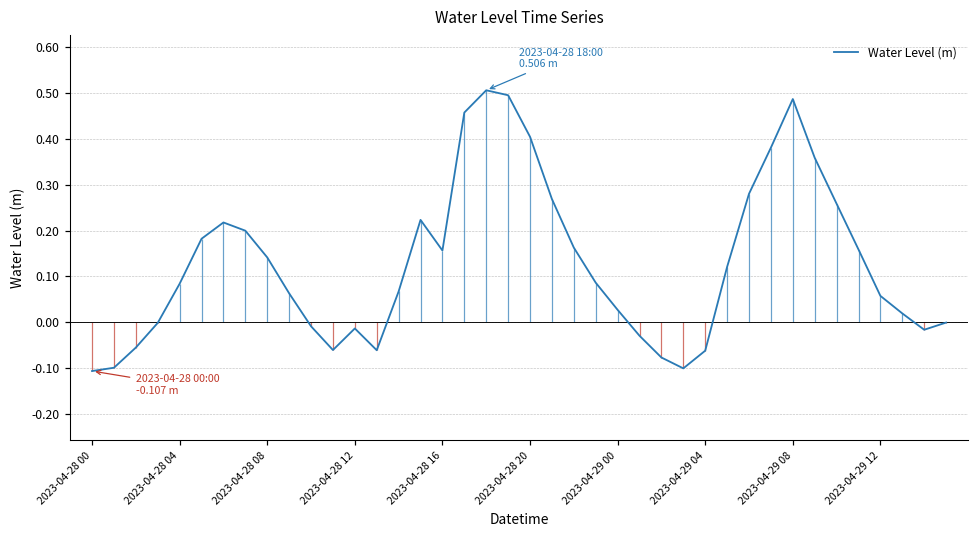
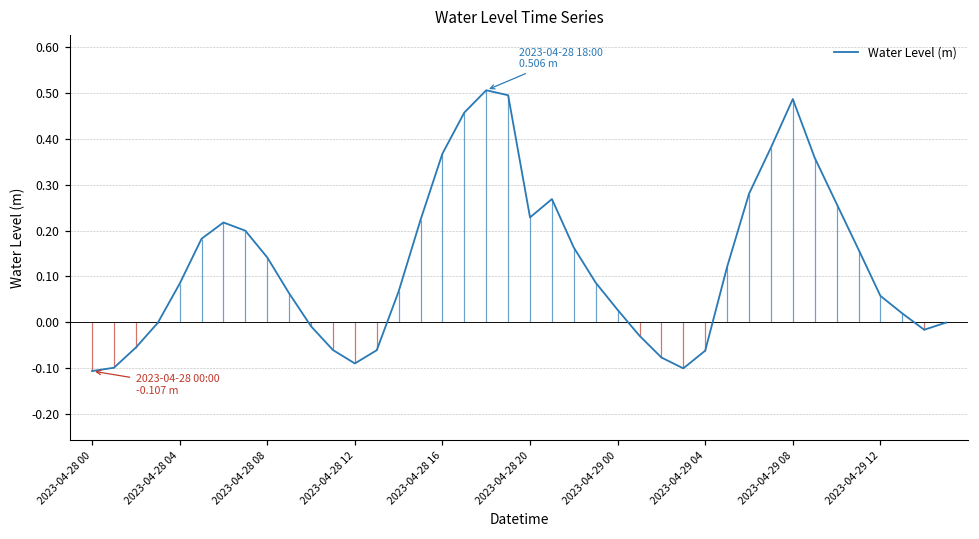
  {
    "2023-04-28 04": 0.08,
    "2023-04-28 08": 0.14,
-   "2023-04-28 12": -0.01,
-   "2023-04-28 16": 0.16,
-   "2023-04-28 20": 0.40,
+   "2023-04-28 12": -0.09,
+   "2023-04-28 16": 0.37,
+   "2023-04-28 20": 0.23,
    "2023-04-29 00": 0.03,
    "2023-04-29 04": -0.06,
    "2023-04-29 08": 0.49,
    "2023-04-29 12": 0.06
  }
